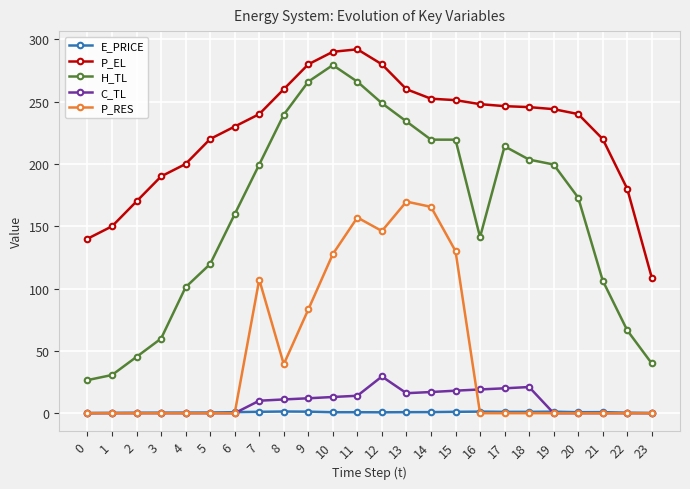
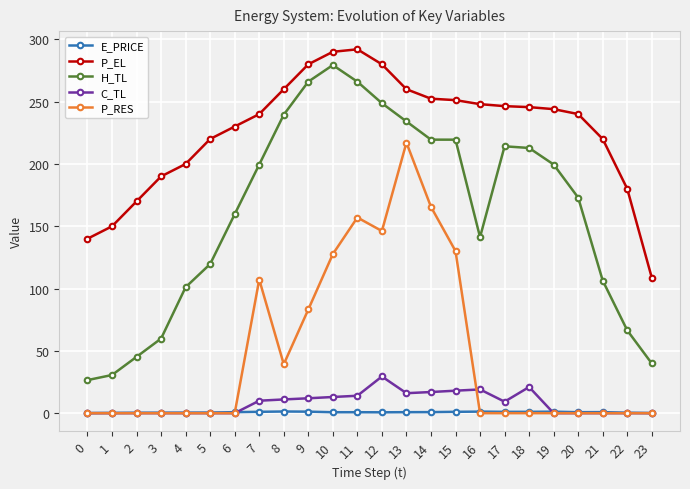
  {
    "E_PRICE": {
      "7": 1,
      "8": 1,
      "9": 1,
      "10": 1,
      "11": 1,
      "12": 1,
      "13": 1,
      "14": 1,
      "15": 1
    },
    "P_EL": {
      "0": 140,
      "1": 150,
      "2": 170,
      "3": 190,
      "4": 200,
      "5": 220,
      "6": 230,
      "7": 240,
      "8": 260,
      "9": 280,
      "10": 290,
      "11": 292,
      "12": 280,
      "13": 260,
      "14": 252,
      "15": 251,
      "16": 248,
      "17": 246,
      "18": 246,
      "19": 244,
      "20": 240,
      "21": 220,
      "22": 180,
      "23": 109
    },
    "H_TL": {
      "0": 27,
      "1": 31,
      "2": 45,
      "3": 60,
      "4": 101,
      "5": 120,
      "6": 160,
      "7": 200,
      "8": 240,
      "9": 266,
      "10": 279,
      "11": 266,
      "12": 249,
      "13": 234,
      "14": 220,
      "15": 219,
      "16": 141,
      "17": 214,
-     "18": 203,
+     "18": 213,
      "19": 200,
      "20": 173,
      "21": 106,
      "22": 66,
      "23": 40
    },
    "C_TL": {
      "7": 10,
      "8": 11,
      "9": 12,
      "10": 13,
      "11": 14,
      "12": 29,
      "13": 16,
      "14": 17,
      "15": 18,
      "16": 19,
-     "17": 20,
+     "17": 9,
      "18": 21
    },
    "P_RES": {
      "7": 107,
      "8": 39,
      "9": 83,
      "10": 128,
      "11": 157,
      "12": 146,
-     "13": 170,
+     "13": 217,
      "14": 166,
      "15": 130
    }
  }
